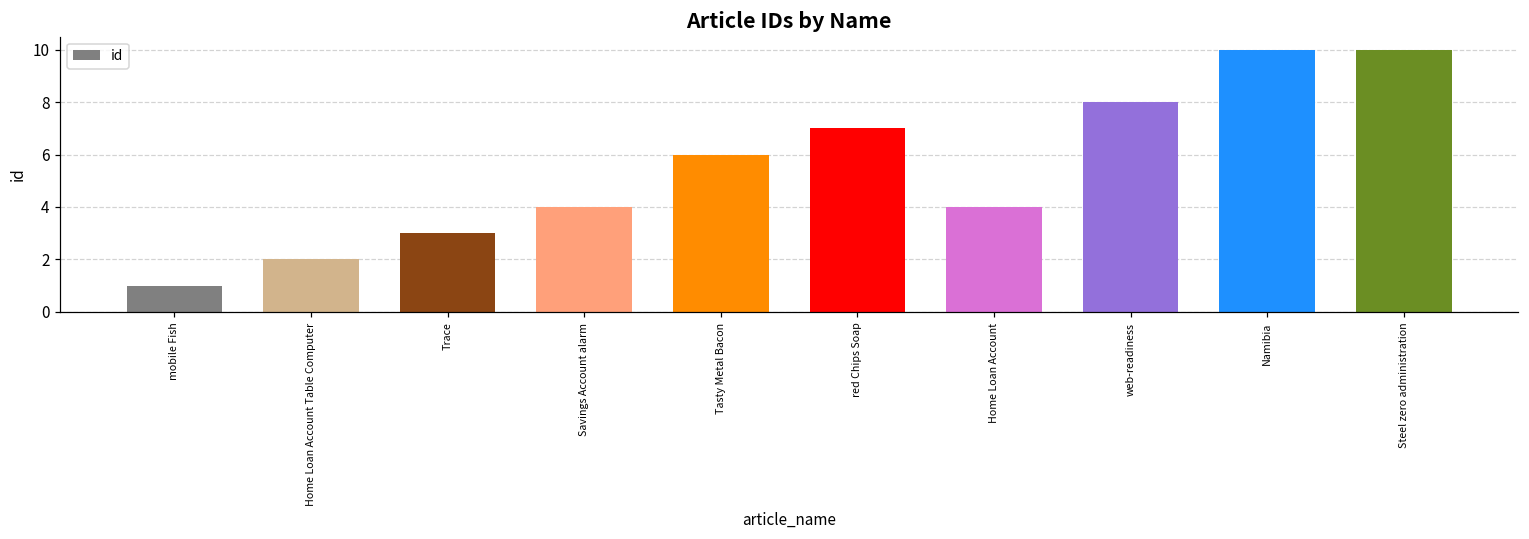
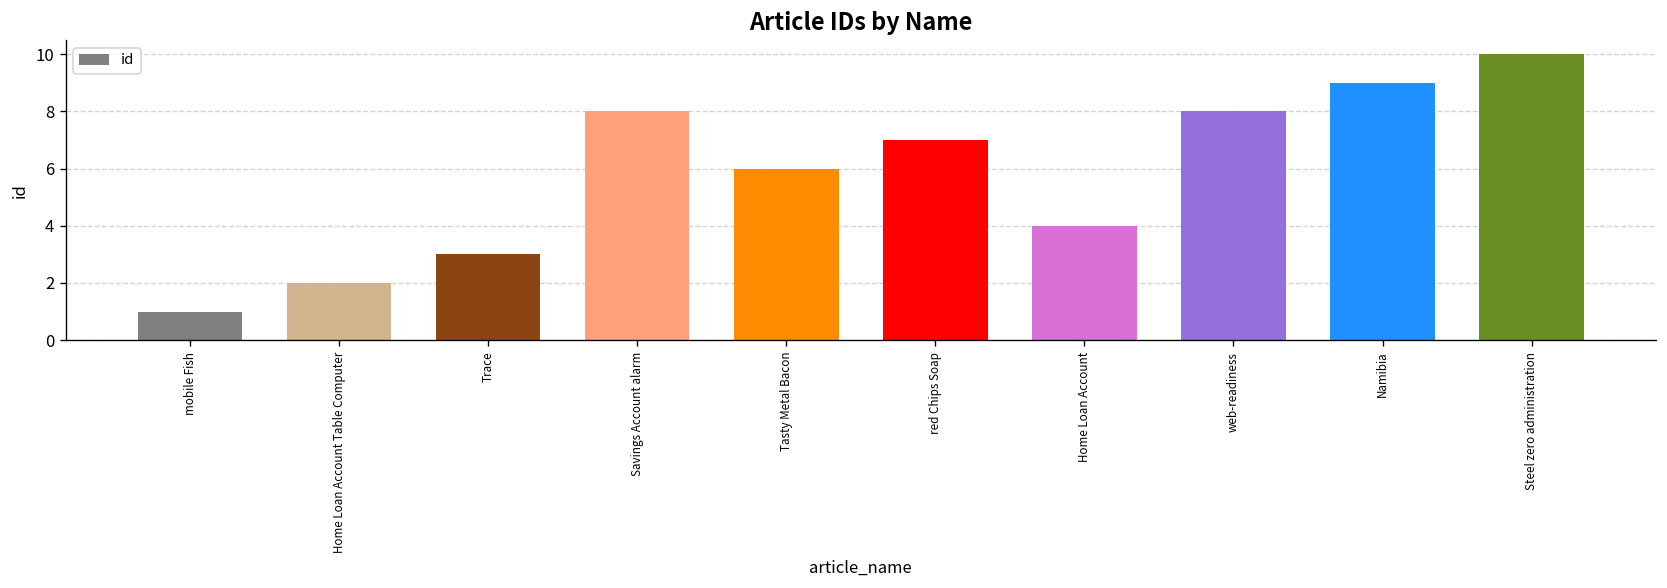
  {
    "mobile Fish": 1,
    "Home Loan Account Table Computer": 2,
    "Trace": 3,
-   "Savings Account alarm": 4,
+   "Savings Account alarm": 8,
    "Tasty Metal Bacon": 6,
    "red Chips Soap": 7,
    "Home Loan Account": 4,
    "web-readiness": 8,
-   "Namibia": 10,
+   "Namibia": 9,
    "Steel zero administration": 10
  }
